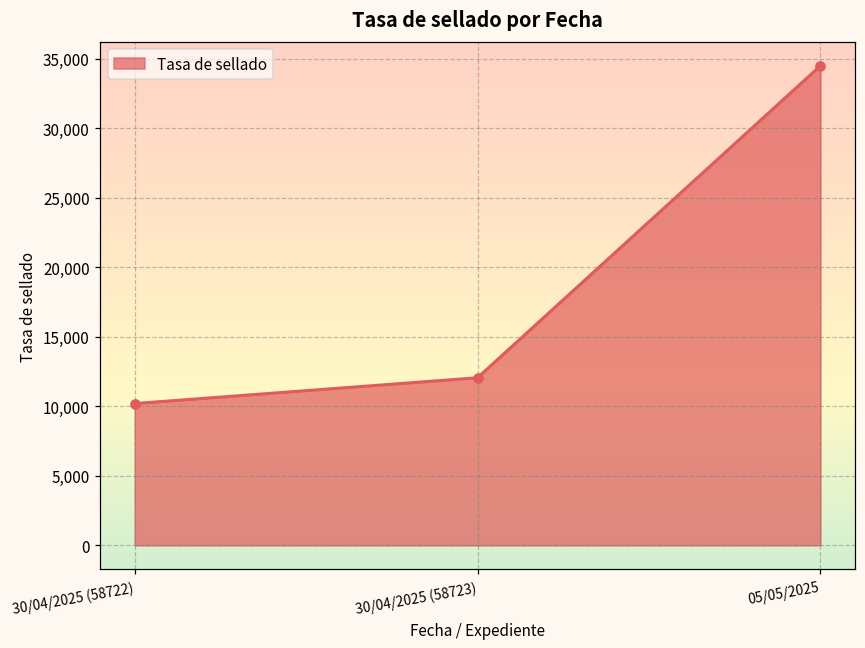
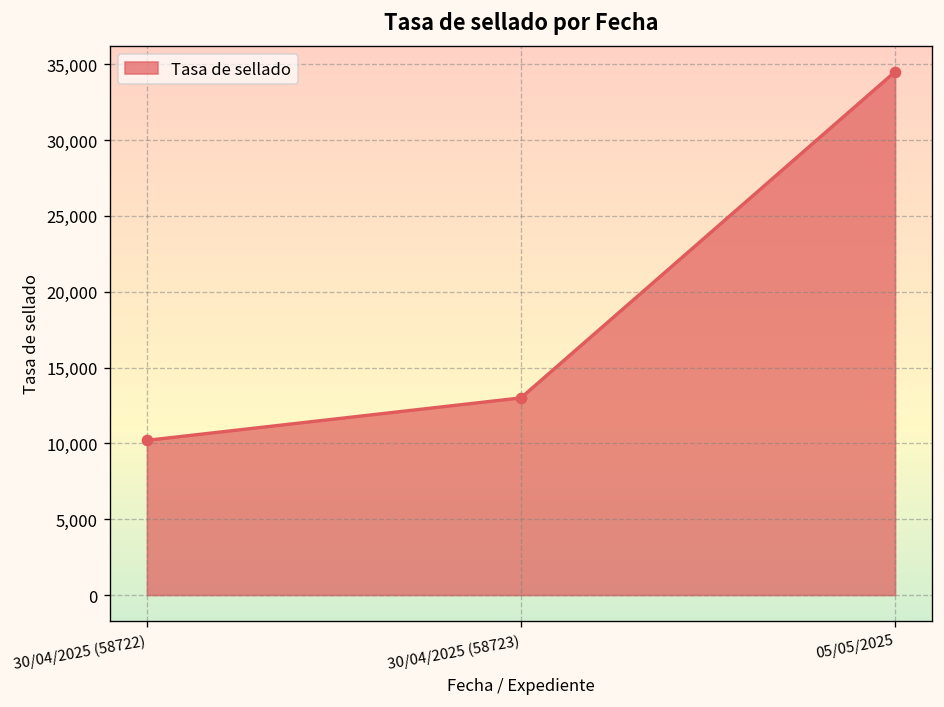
  {
    "30/04/2025 (58722)": "10,200",
-   "30/04/2025 (58723)": "12,100",
+   "30/04/2025 (58723)": "13,000",
    "05/05/2025": "34,500"
  }
